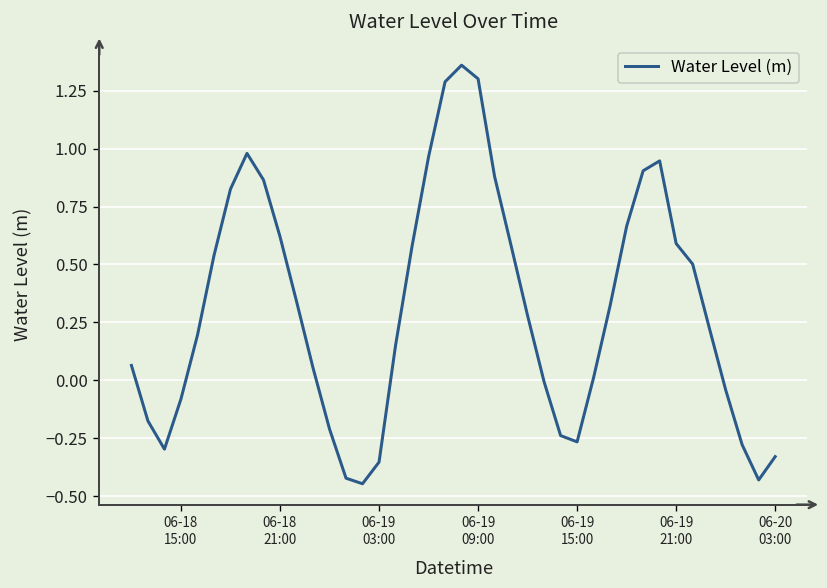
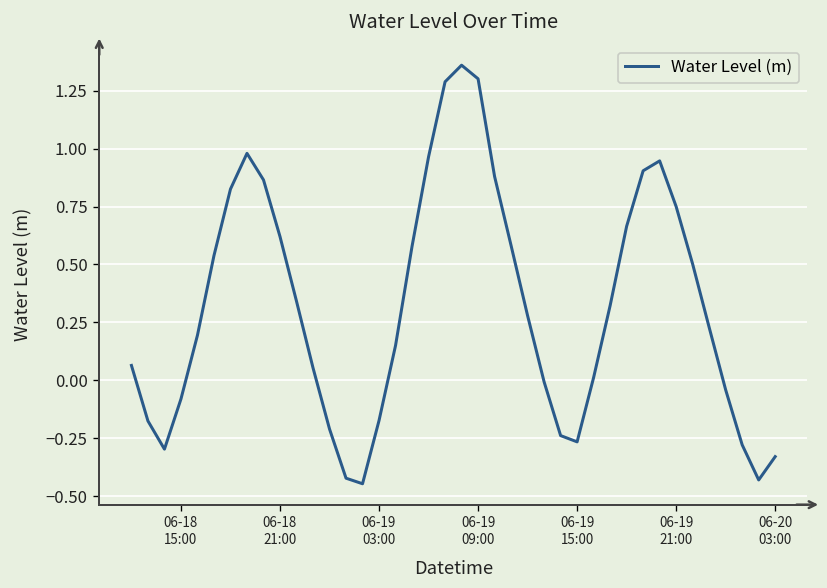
  {
    "06-18 15:00": -0.08,
    "06-18 21:00": 0.62,
-   "06-19 03:00": -0.35,
+   "06-19 03:00": -0.17,
    "06-19 09:00": 1.30,
    "06-19 15:00": -0.27,
-   "06-19 21:00": 0.59,
+   "06-19 21:00": 0.75,
    "06-20 03:00": -0.33
  }
